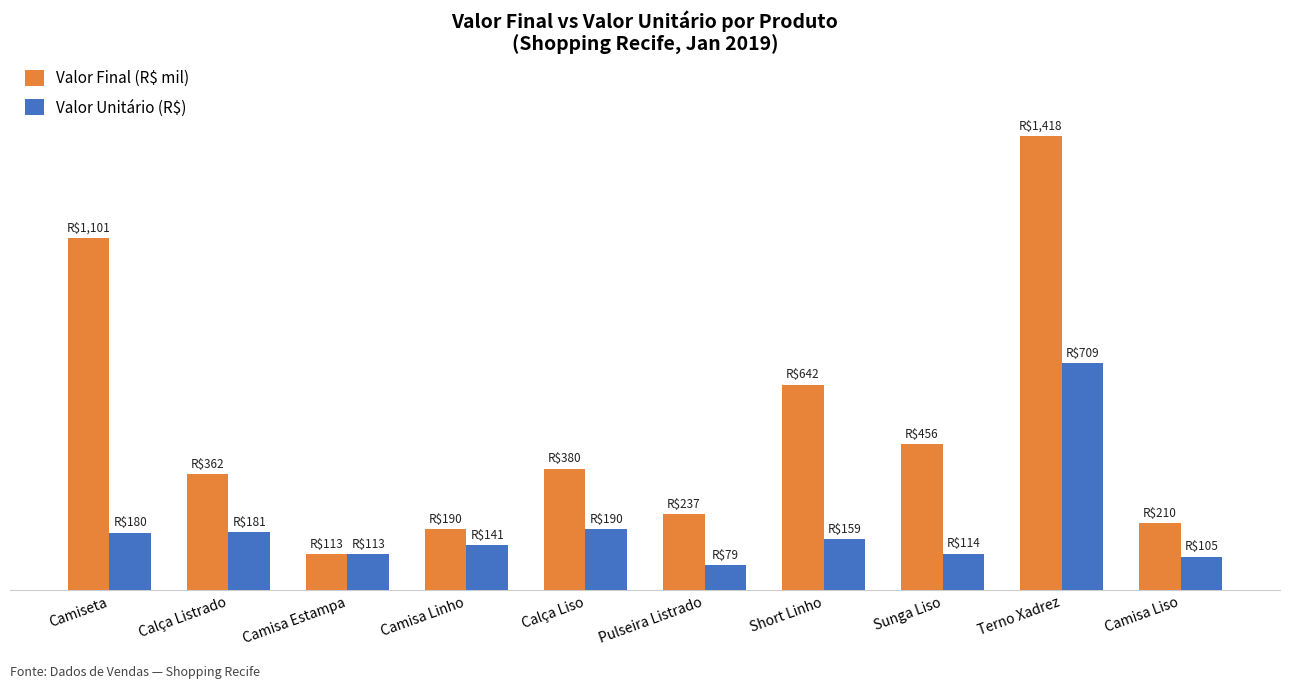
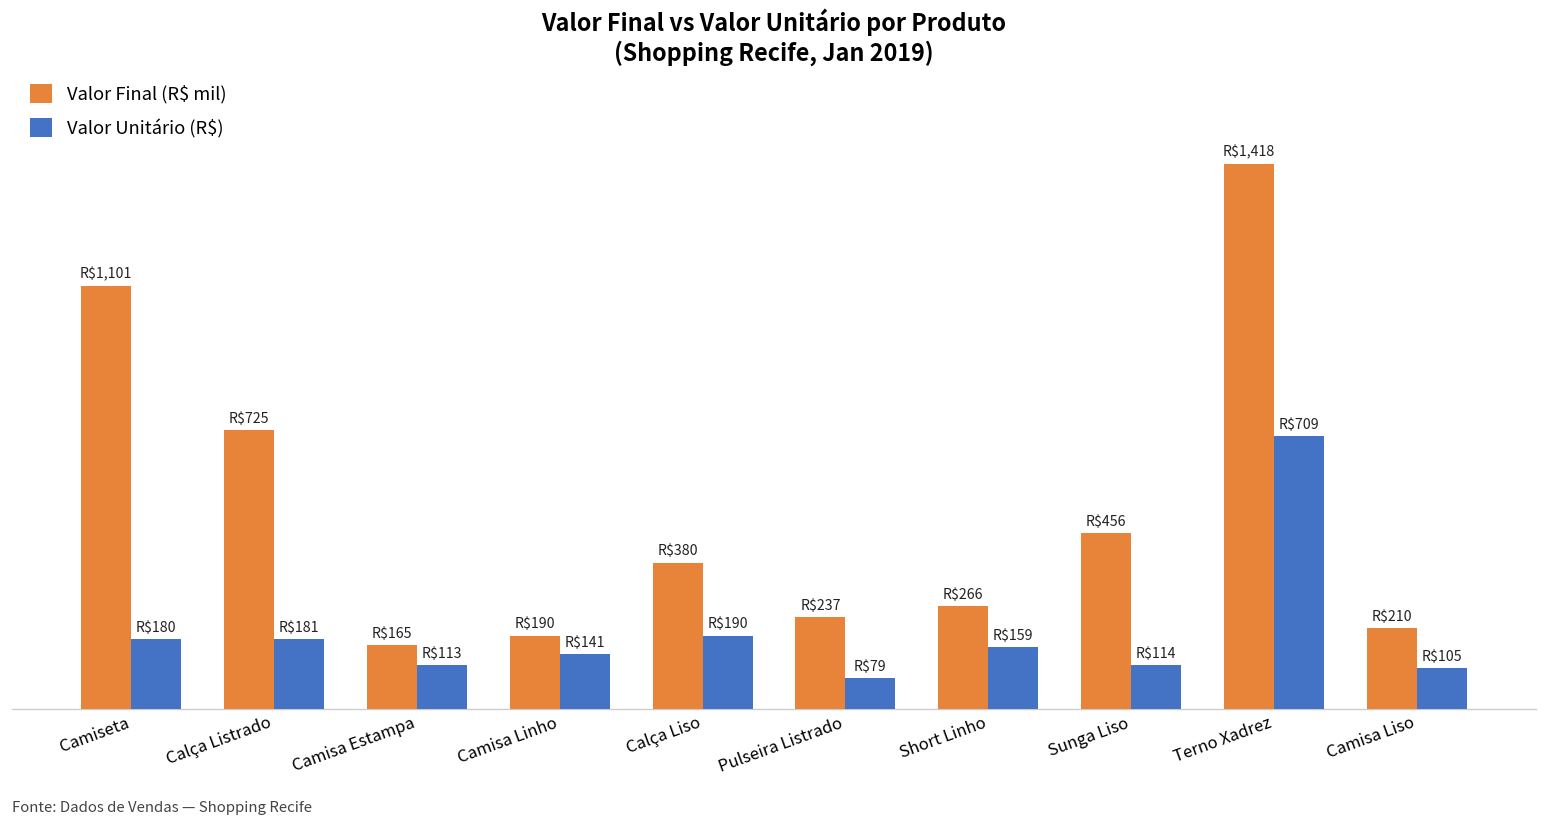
  {
    "Valor Final (R$ mil)": {
      "Camiseta": "$1,101",
-     "Calça Listrado": "$362",
-     "Camisa Estampa": "$113",
+     "Calça Listrado": "$725",
+     "Camisa Estampa": "$165",
      "Camisa Linho": "$190",
      "Calça Liso": "$380",
      "Pulseira Listrado": "$237",
-     "Short Linho": "$642",
+     "Short Linho": "$266",
      "Sunga Liso": "$456",
      "Terno Xadrez": "$1,418",
      "Camisa Liso": "$210"
    },
    "Valor Unitário (R$)": {
      "Camiseta": "$180",
      "Calça Listrado": "$181",
      "Camisa Estampa": "$113",
      "Camisa Linho": "$141",
      "Calça Liso": "$190",
      "Pulseira Listrado": "$79",
      "Short Linho": "$159",
      "Sunga Liso": "$114",
      "Terno Xadrez": "$709",
      "Camisa Liso": "$105"
    }
  }
